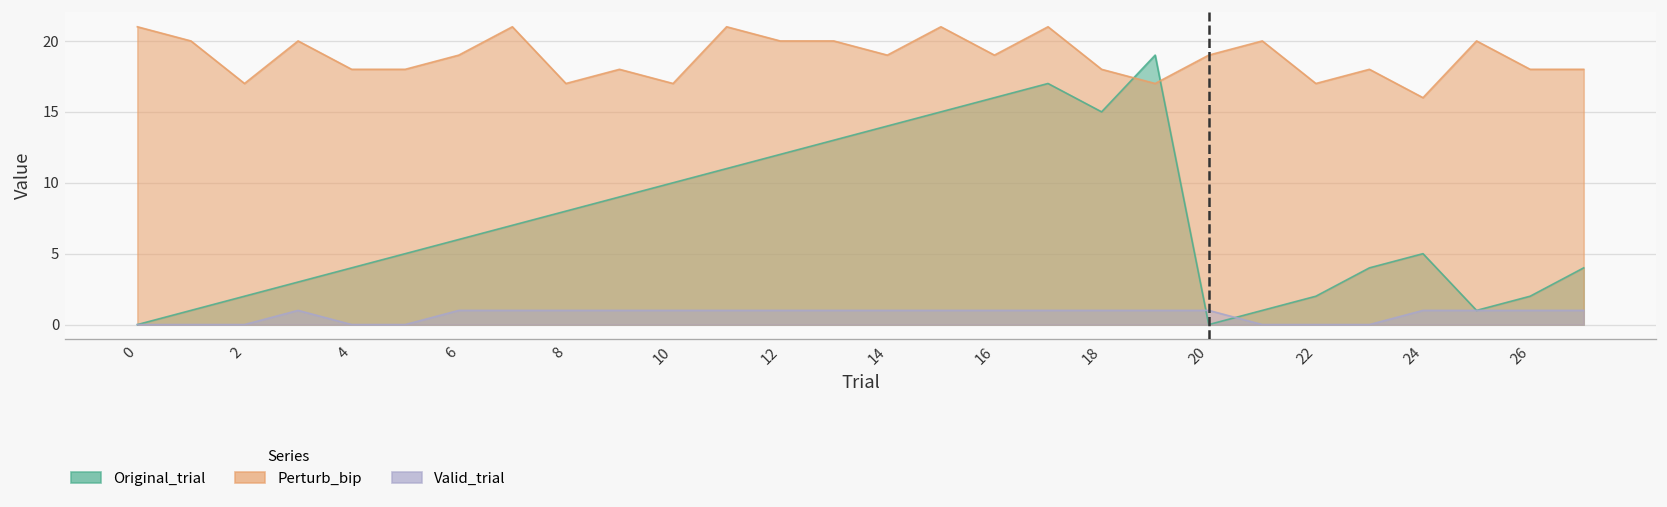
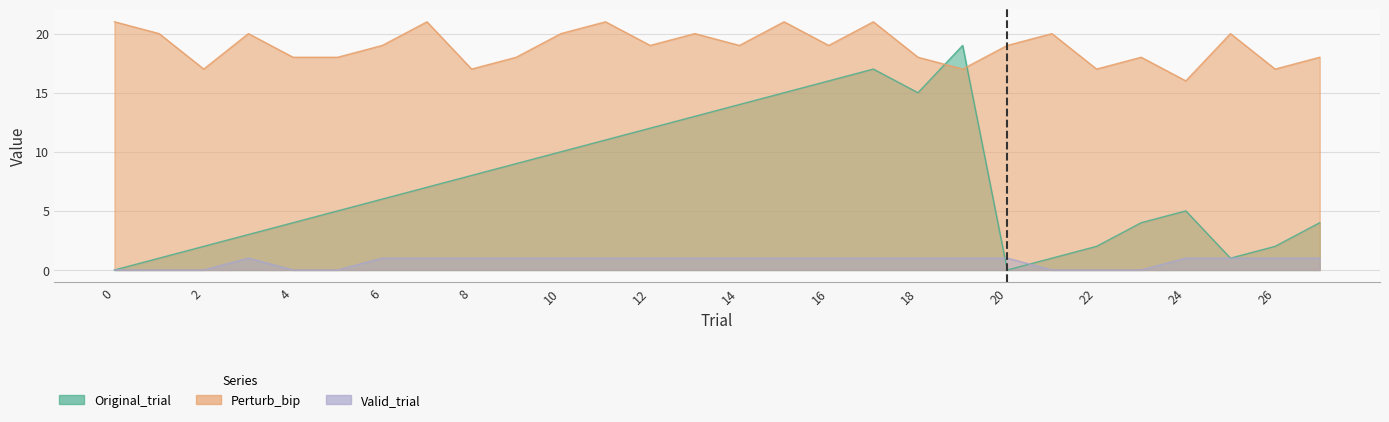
  {
    "Original_trial": {
      "2": 2,
      "4": 4,
      "6": 6,
      "8": 8,
      "10": 10,
      "12": 12,
      "14": 14,
      "16": 16,
      "18": 15,
      "20": 0,
      "22": 2,
      "24": 5,
      "26": 2
    },
    "Perturb_bip": {
      "0": 21,
      "2": 17,
      "4": 18,
      "6": 19,
      "8": 17,
-     "10": 17,
-     "12": 20,
+     "10": 20,
+     "12": 19,
      "14": 19,
      "16": 19,
      "18": 18,
      "20": 19,
      "22": 17,
      "24": 16,
-     "26": 18
+     "26": 17
    },
    "Valid_trial": {
      "2": 0,
      "4": 0,
      "6": 1,
      "8": 1,
      "10": 1,
      "12": 1,
      "14": 1,
      "16": 1,
      "18": 1,
      "20": 1,
      "22": 0,
      "24": 1,
      "26": 1
    }
  }
